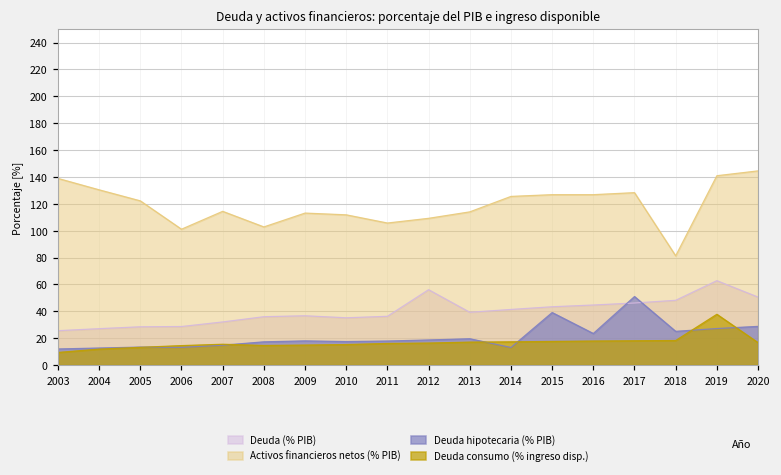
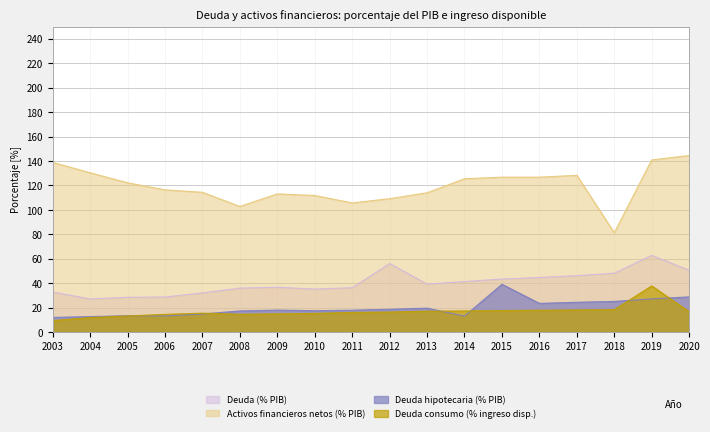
  {
    "Deuda (% PIB)": {
-     "2003": 26,
+     "2003": 33,
      "2004": 27,
      "2005": 29,
      "2006": 29,
      "2007": 32,
      "2008": 36,
      "2009": 37,
      "2010": 35,
      "2011": 36,
      "2012": 56,
      "2013": 39,
      "2014": 41,
      "2015": 43,
      "2016": 45,
      "2017": 46,
      "2018": 48,
      "2019": 63,
      "2020": 51
    },
    "Activos financieros netos (% PIB)": {
      "2003": 139,
      "2004": 130,
      "2005": 122,
-     "2006": 101,
+     "2006": 116,
      "2007": 114,
      "2008": 103,
      "2009": 113,
      "2010": 112,
      "2011": 106,
      "2012": 109,
      "2013": 114,
      "2014": 126,
      "2015": 127,
      "2016": 127,
      "2017": 128,
      "2018": 81,
      "2019": 141,
      "2020": 145
    },
    "Deuda hipotecaria (% PIB)": {
      "2003": 12,
      "2008": 17,
      "2009": 18,
      "2010": 18,
      "2012": 19,
      "2013": 20,
      "2014": 13,
      "2015": 39,
      "2016": 24,
-     "2017": 51,
+     "2017": 24,
      "2018": 25,
      "2019": 27,
      "2020": 29
    },
    "Deuda consumo (% ingreso disp.)": {
      "2003": 9,
      "2008": 15,
      "2009": 15,
      "2010": 15,
      "2012": 16,
      "2013": 17,
      "2014": 17,
      "2015": 18,
      "2016": 18,
      "2017": 18,
      "2018": 18,
      "2019": 38,
      "2020": 17
    }
  }
